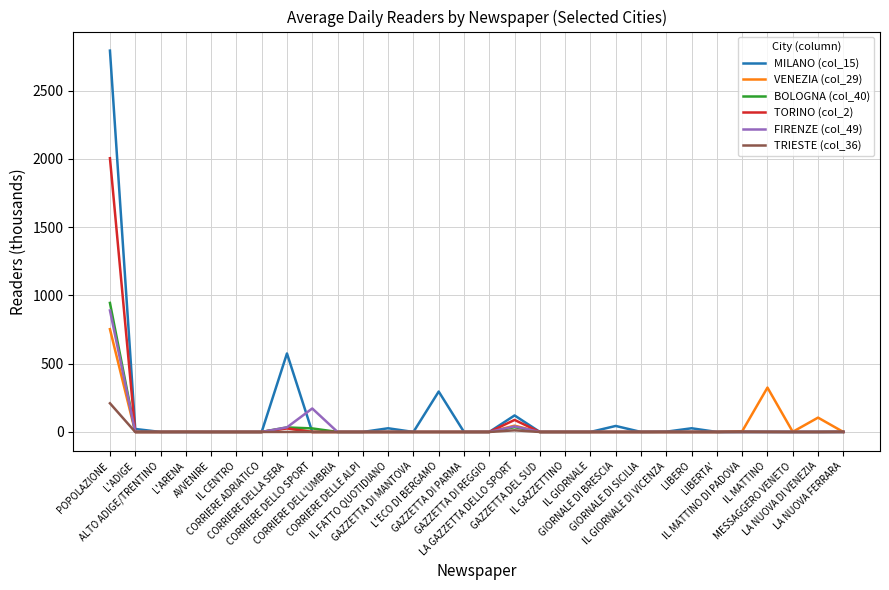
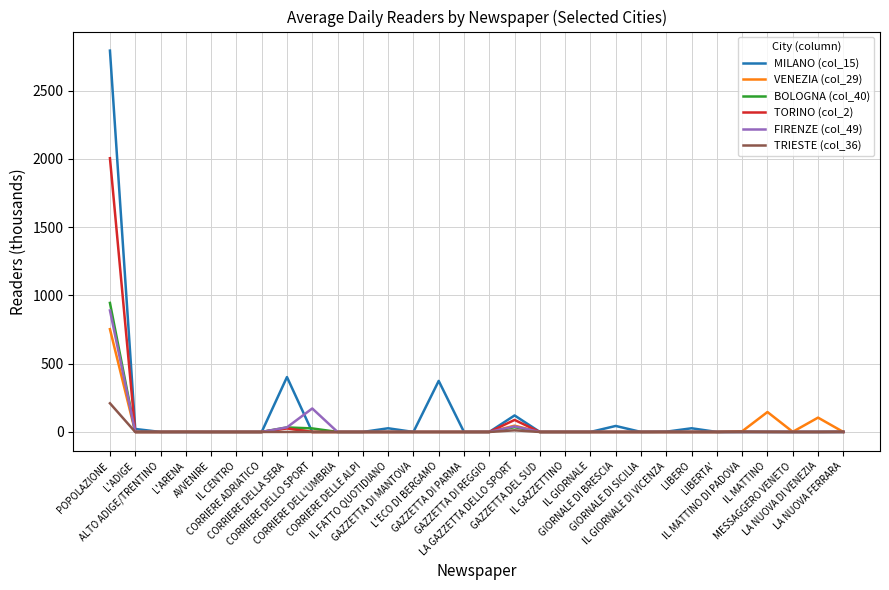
  {
    "MILANO (col_15)": {
      "POPOLAZIONE": 2790,
      "L'ADIGE": 20,
-     "CORRIERE DELLA SERA": 580,
+     "CORRIERE DELLA SERA": 400,
      "IL FATTO QUOTIDIANO": 30,
-     "L'ECO DI BERGAMO": 300,
+     "L'ECO DI BERGAMO": 370,
      "LA GAZZETTA DELLO SPORT": 120,
      "GIORNALE DI BRESCIA": 40,
      "LIBERO": 30
    },
    "VENEZIA (col_29)": {
      "POPOLAZIONE": 750,
-     "IL MATTINO": 330,
+     "IL MATTINO": 150,
      "LA NUOVA DI VENEZIA": 110
    },
    "BOLOGNA (col_40)": {
      "POPOLAZIONE": 950,
      "CORRIERE DELLO SPORT": 30
    },
    "TORINO (col_2)": {
      "POPOLAZIONE": 2010,
      "LA GAZZETTA DELLO SPORT": 90
    },
    "FIRENZE (col_49)": {
      "POPOLAZIONE": 890,
      "CORRIERE DELLO SPORT": 170
    },
    "TRIESTE (col_36)": {
      "POPOLAZIONE": 210,
      "CORRIERE DELLA SERA": 0,
      "LA GAZZETTA DELLO SPORT": 10
    }
  }
